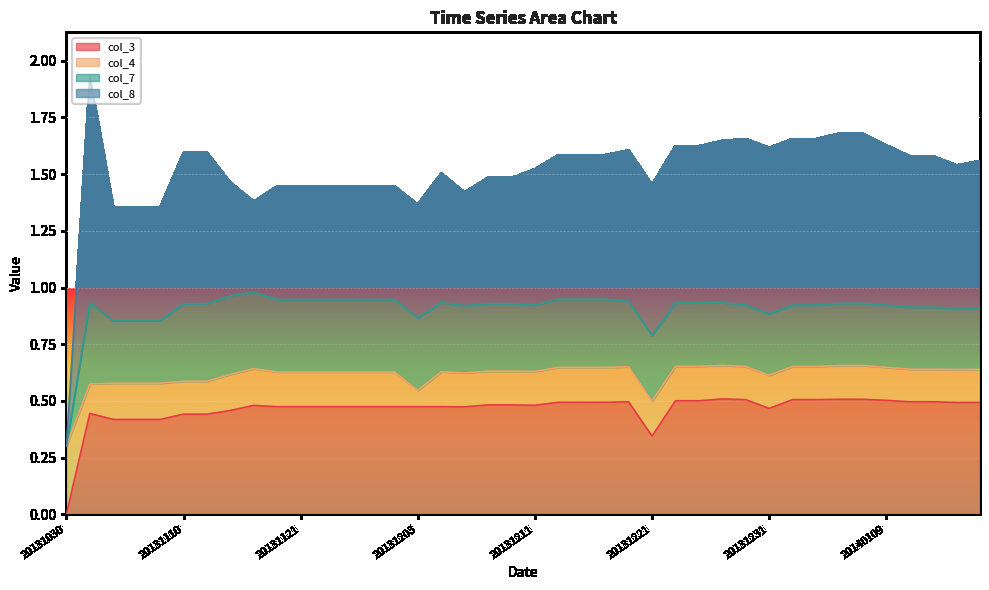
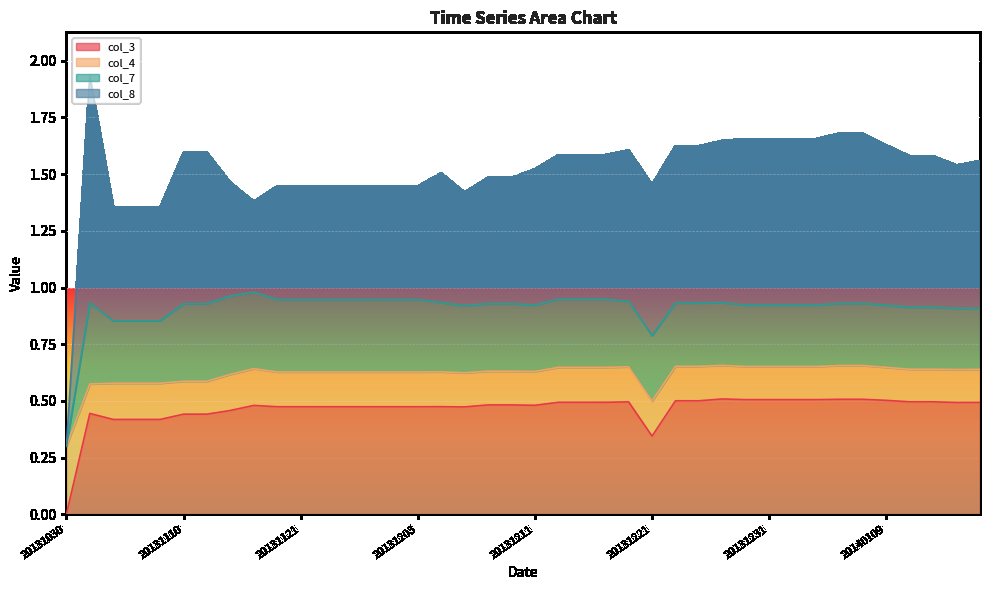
  {
    "col_3": {
      "20131030": 0.00,
      "20131110": 0.44,
      "20131121": 0.47,
      "20131203": 0.47,
      "20131211": 0.48,
      "20131221": 0.34,
-     "20131231": 0.47,
+     "20131231": 0.51,
      "20140109": 0.50
    },
    "col_4": {
      "20131110": 0.14,
      "20131121": 0.15,
-     "20131203": 0.07,
+     "20131203": 0.15,
      "20131211": 0.15,
      "20131221": 0.15,
      "20131231": 0.15,
      "20140109": 0.15
    }
  }
